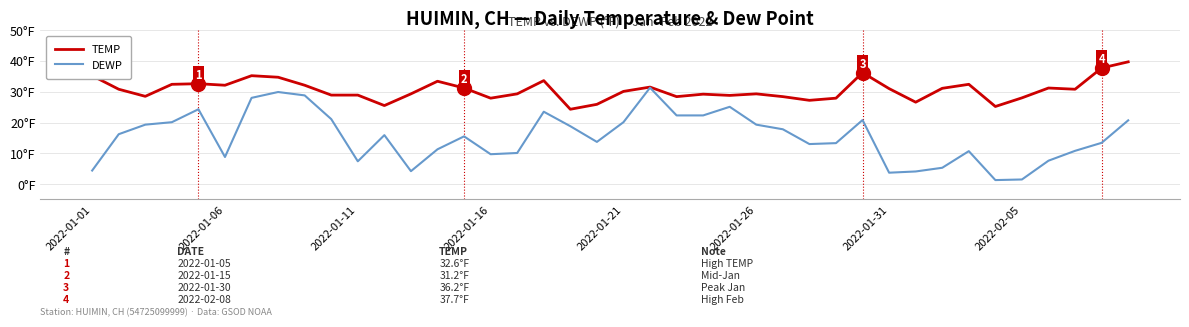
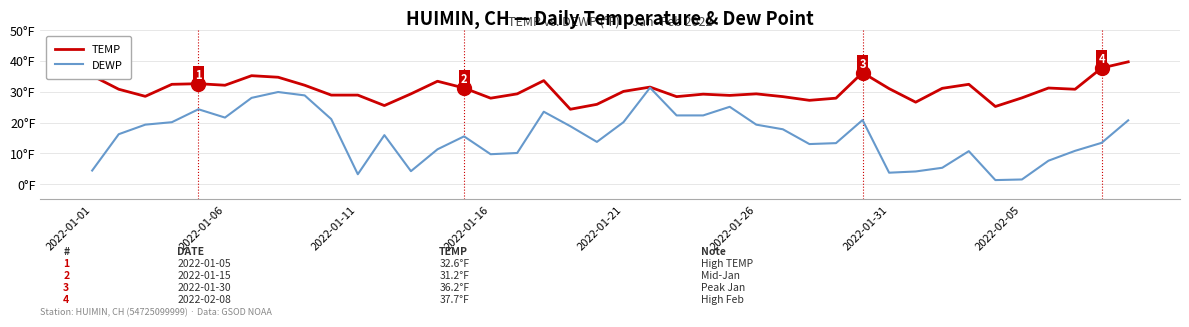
  {
    "DEWP": {
      "2022-01-01": "4°F",
-     "2022-01-06": "9°F",
-     "2022-01-11": "7°F",
+     "2022-01-06": "22°F",
+     "2022-01-11": "3°F",
      "2022-01-16": "10°F",
      "2022-01-21": "20°F",
      "2022-01-26": "19°F",
      "2022-01-31": "4°F",
      "2022-02-05": "2°F"
    }
  }
